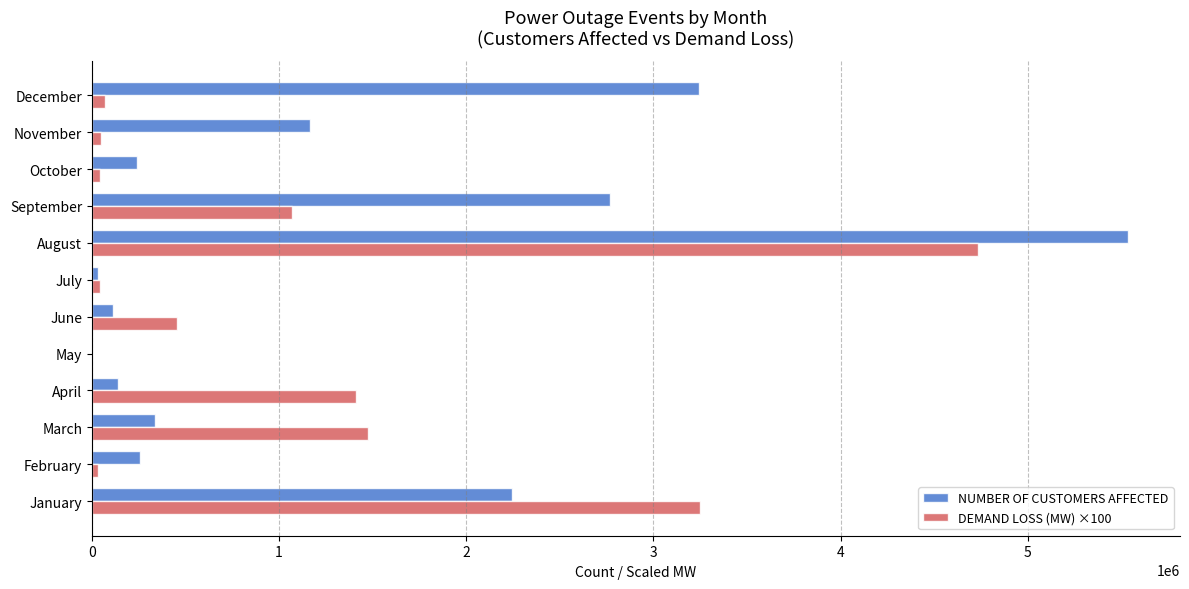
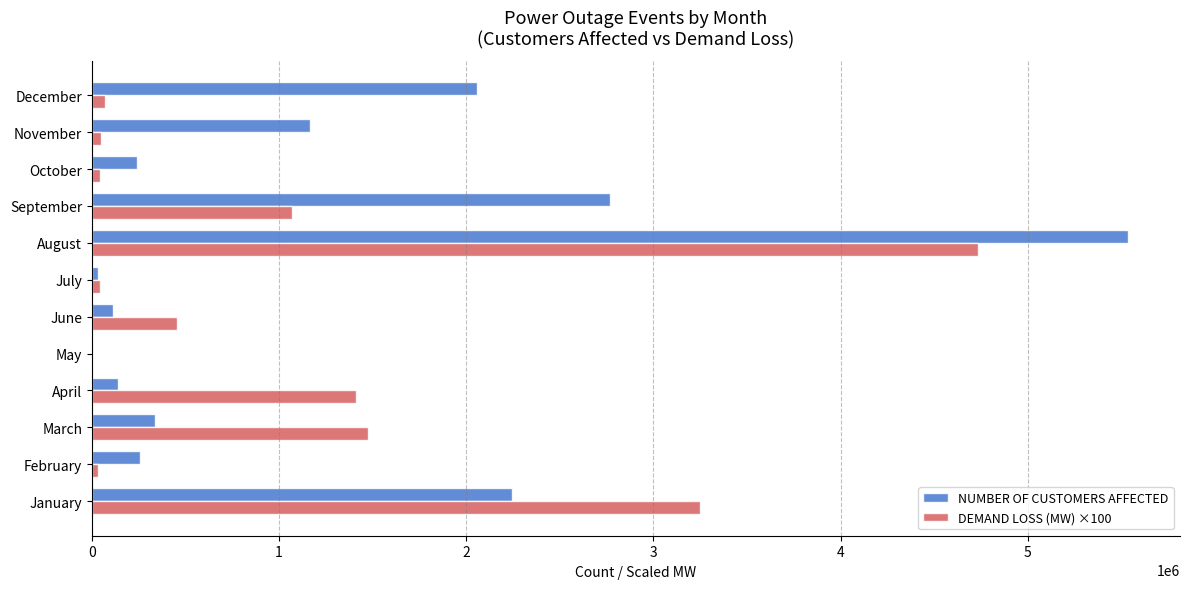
  {
    "NUMBER OF CUSTOMERS AFFECTED": {
-     "December": 3240000,
+     "December": 2060000,
      "November": 1160000,
      "October": 240000,
      "September": 2770000,
      "August": 5540000,
      "July": 30000,
      "June": 110000,
      "May": 0,
      "April": 140000,
      "March": 340000,
      "February": 260000,
      "January": 2250000
    },
    "DEMAND LOSS (MW) ×100": {
      "December": 70000,
      "November": 50000,
      "October": 50000,
      "September": 1070000,
      "August": 4730000,
      "July": 40000,
      "June": 460000,
      "May": 0,
      "April": 1410000,
      "March": 1470000,
      "February": 30000,
      "January": 3250000
    }
  }
